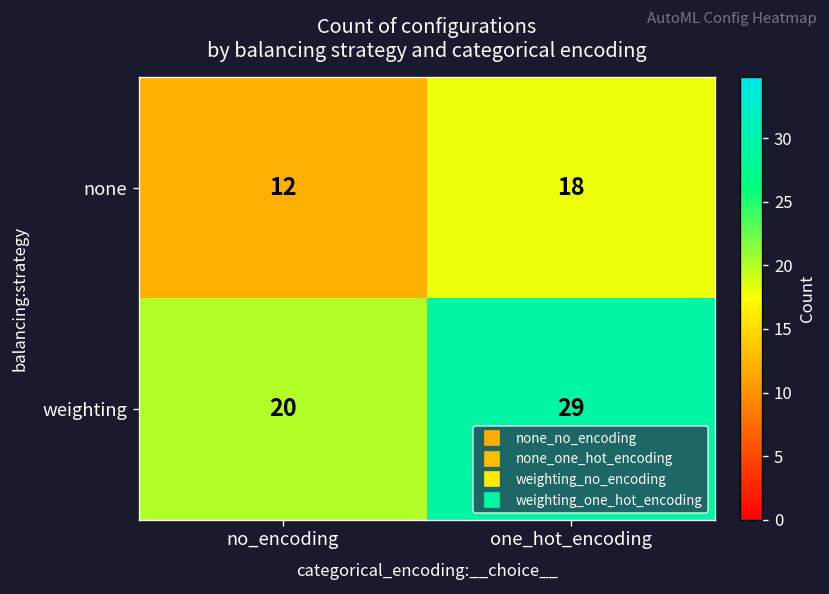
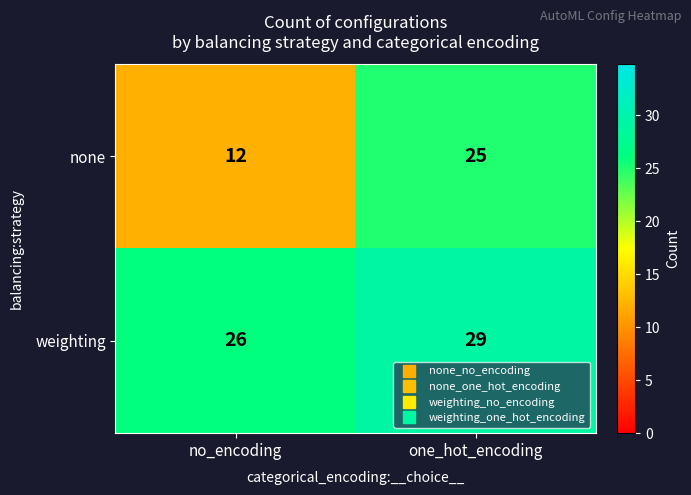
  {
    "none": {
      "no_encoding": 12,
-     "one_hot_encoding": 18
+     "one_hot_encoding": 25
    },
    "weighting": {
-     "no_encoding": 20,
+     "no_encoding": 26,
      "one_hot_encoding": 29
    }
  }
